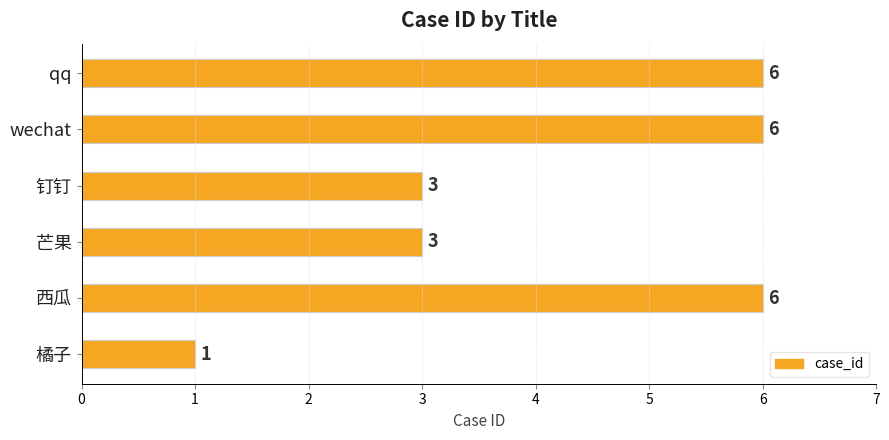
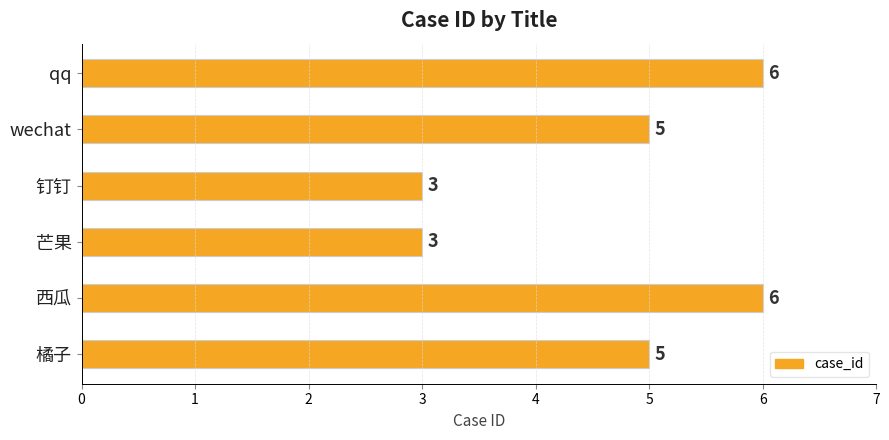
  {
    "qq": 6,
-   "wechat": 6,
+   "wechat": 5,
    "钉钉": 3,
    "芒果": 3,
    "西瓜": 6,
-   "橘子": 1
+   "橘子": 5
  }
